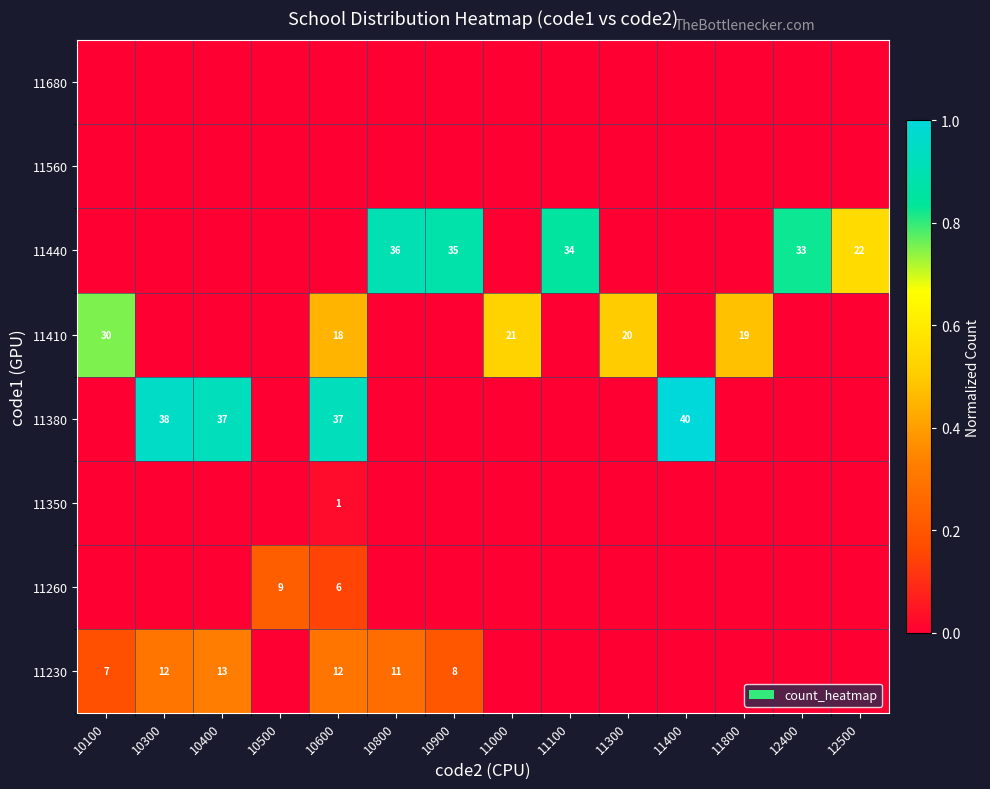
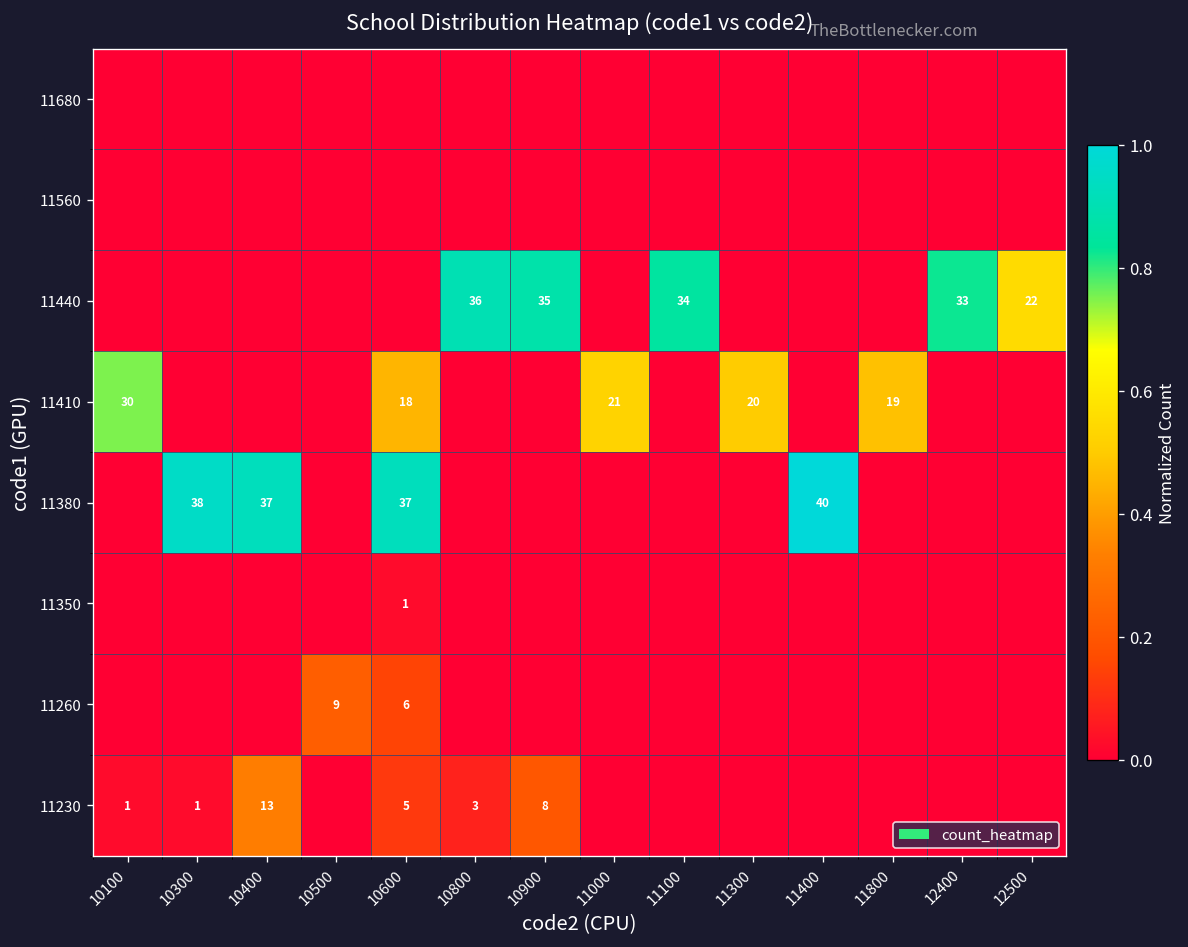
  {
    "11440": {
      "10800": 36,
      "10900": 35,
      "11100": 34,
      "12400": 33,
      "12500": 22
    },
    "11410": {
      "10100": 30,
      "10600": 18,
      "11000": 21,
      "11300": 20,
      "11800": 19
    },
    "11380": {
      "10300": 38,
      "10400": 37,
      "10600": 37,
      "11400": 40
    },
    "11350": {
      "10600": 1
    },
    "11260": {
      "10500": 9,
      "10600": 6
    },
    "11230": {
-     "10100": 7,
-     "10300": 12,
+     "10100": 1,
+     "10300": 1,
      "10400": 13,
-     "10600": 12,
-     "10800": 11,
+     "10600": 5,
+     "10800": 3,
      "10900": 8
    }
  }
